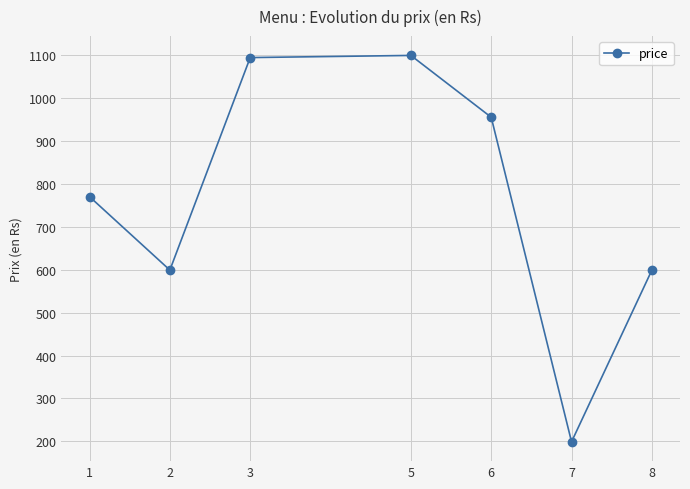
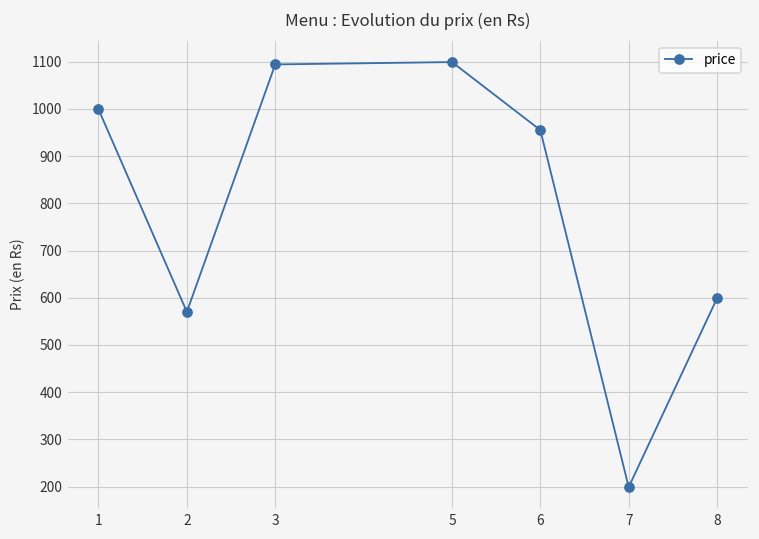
  {
-   "1": 770,
-   "2": 600,
+   "1": 1000,
+   "2": 570,
    "3": 1090,
    "5": 1100,
    "6": 960,
    "7": 200,
    "8": 600
  }
